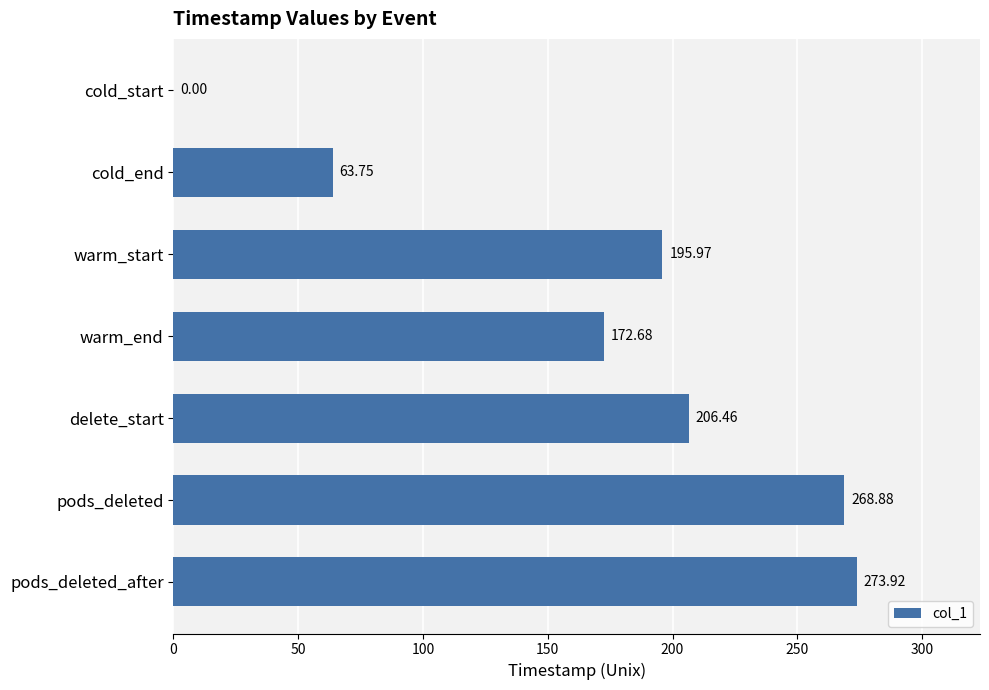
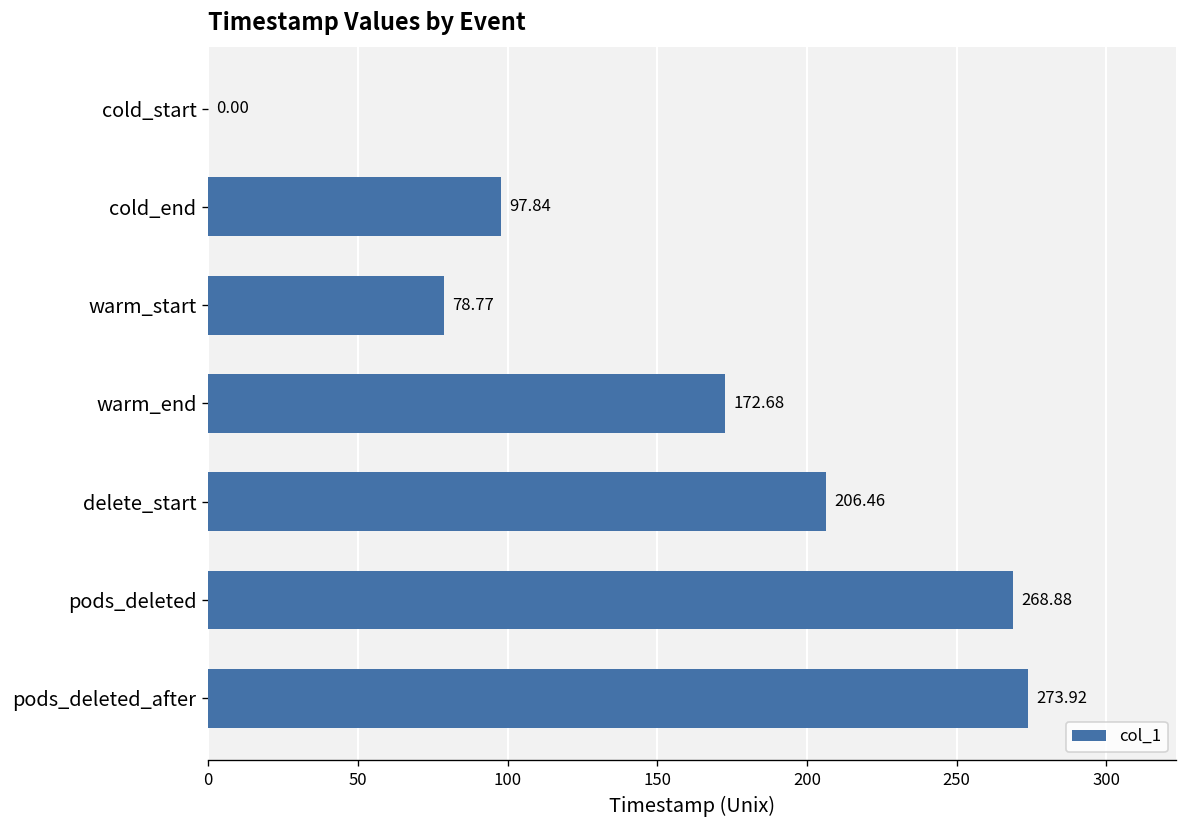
  {
    "cold_start": 0.00,
-   "cold_end": 63.75,
-   "warm_start": 195.97,
+   "cold_end": 97.84,
+   "warm_start": 78.77,
    "warm_end": 172.68,
    "delete_start": 206.46,
    "pods_deleted": 268.88,
    "pods_deleted_after": 273.92
  }
